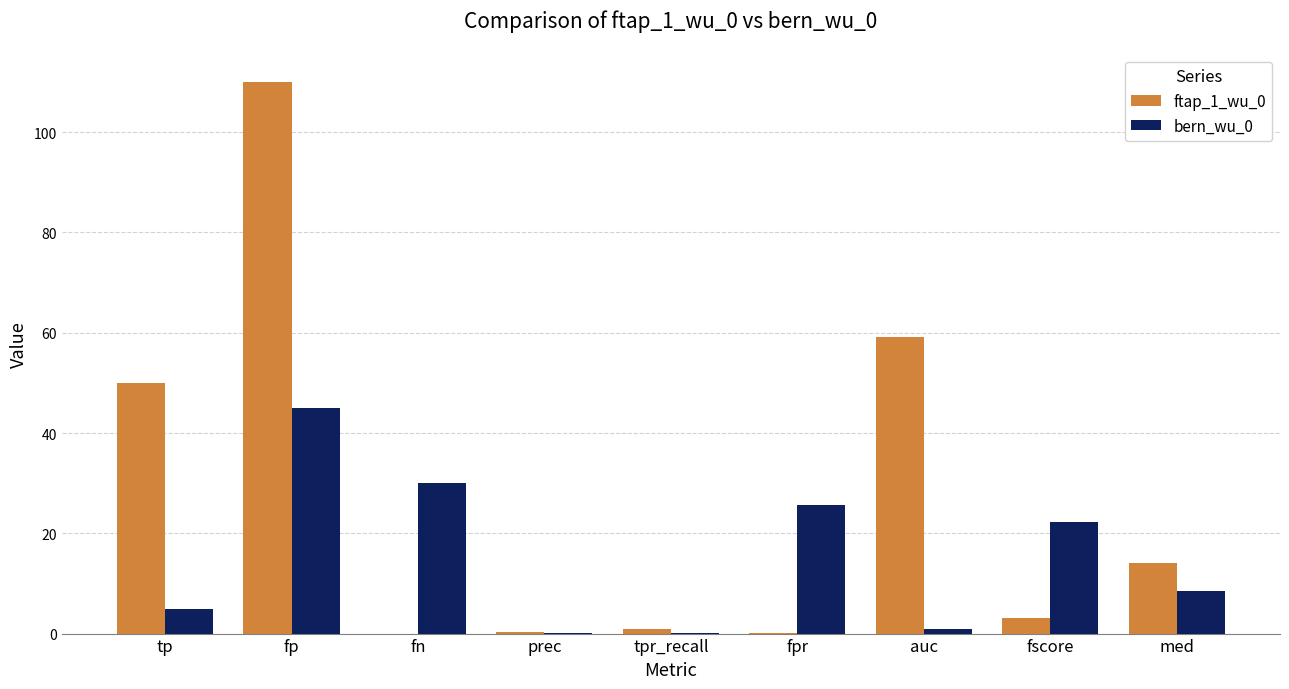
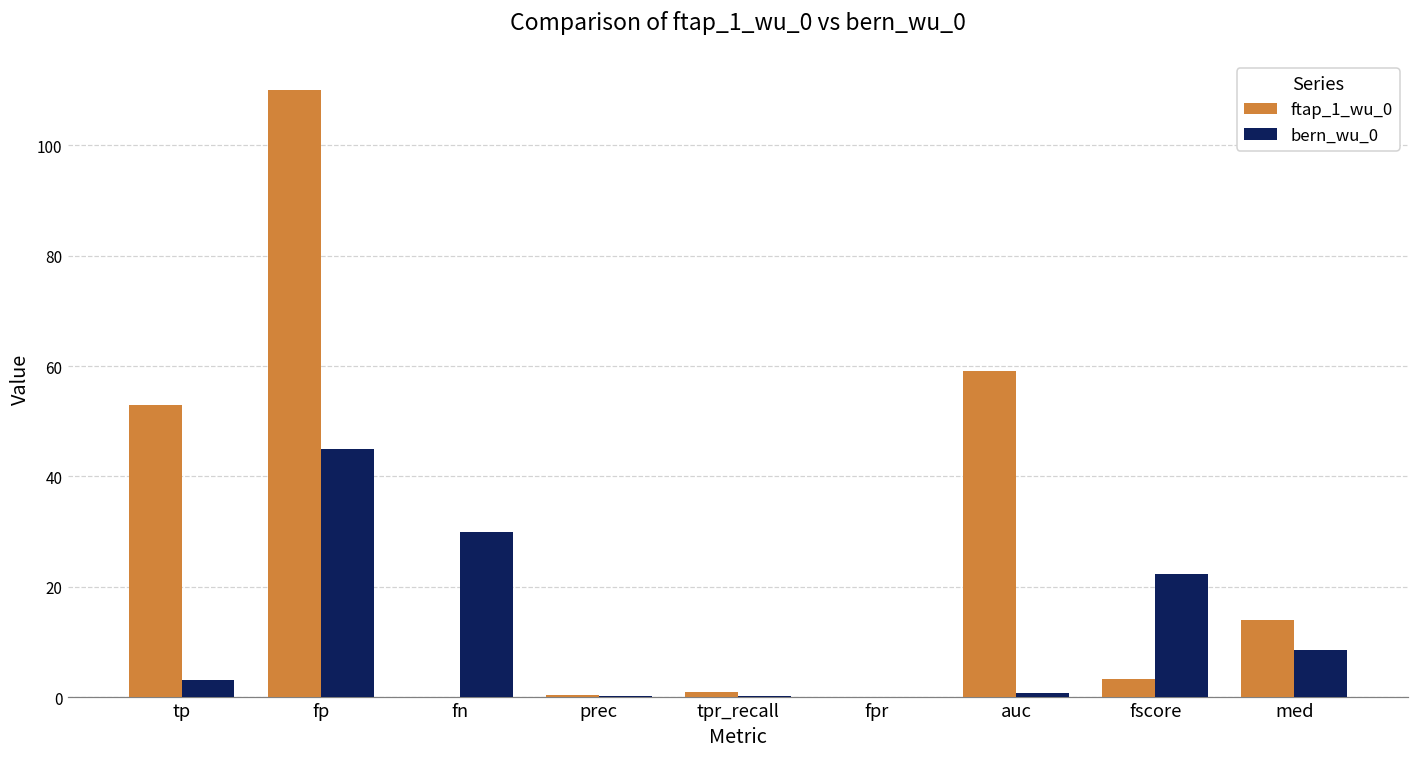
  {
    "ftap_1_wu_0": {
-     "tp": 50,
+     "tp": 53,
      "fp": 110,
      "fn": 0,
      "tpr_recall": 1,
      "auc": 59,
      "fscore": 3,
      "med": 14
    },
    "bern_wu_0": {
-     "tp": 5,
+     "tp": 3,
      "fp": 45,
      "fn": 30,
-     "fpr": 26,
+     "fpr": 0,
      "auc": 1,
      "fscore": 22,
      "med": 8
    }
  }
